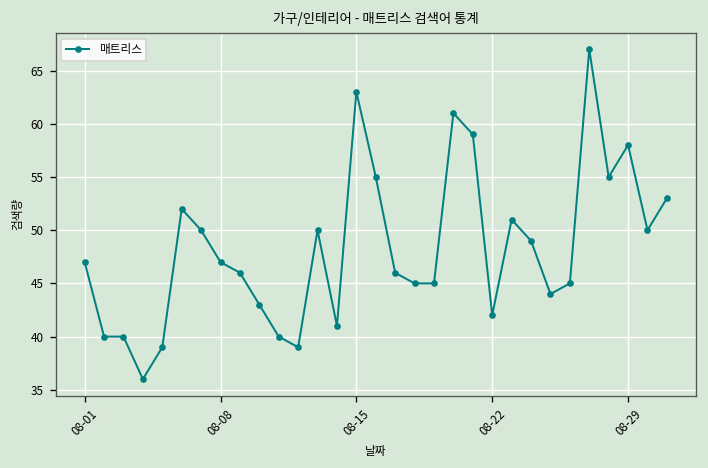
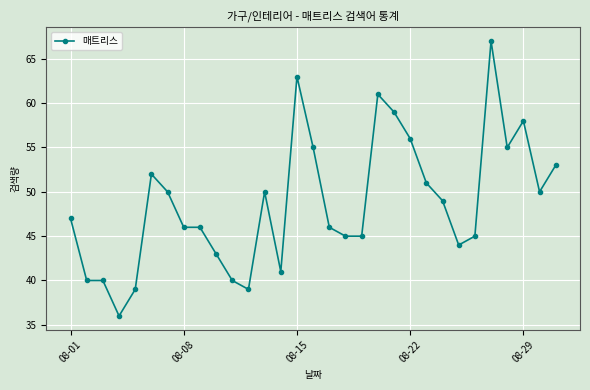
  {
    "08-01": 47,
-   "08-08": 47,
+   "08-08": 46,
    "08-15": 63,
-   "08-22": 42,
+   "08-22": 56,
    "08-29": 58
  }
